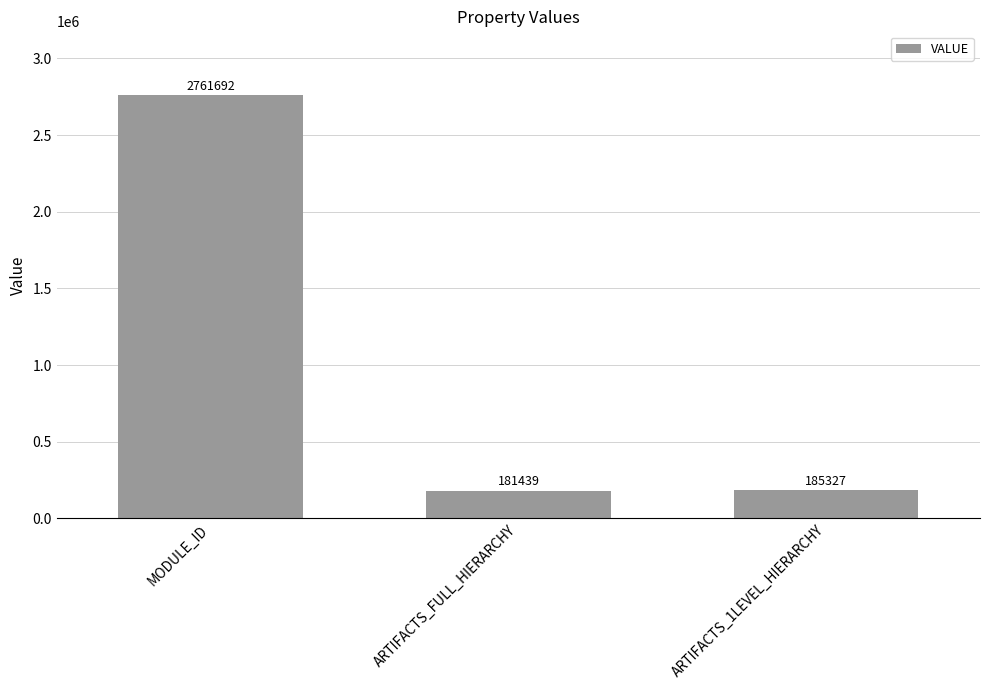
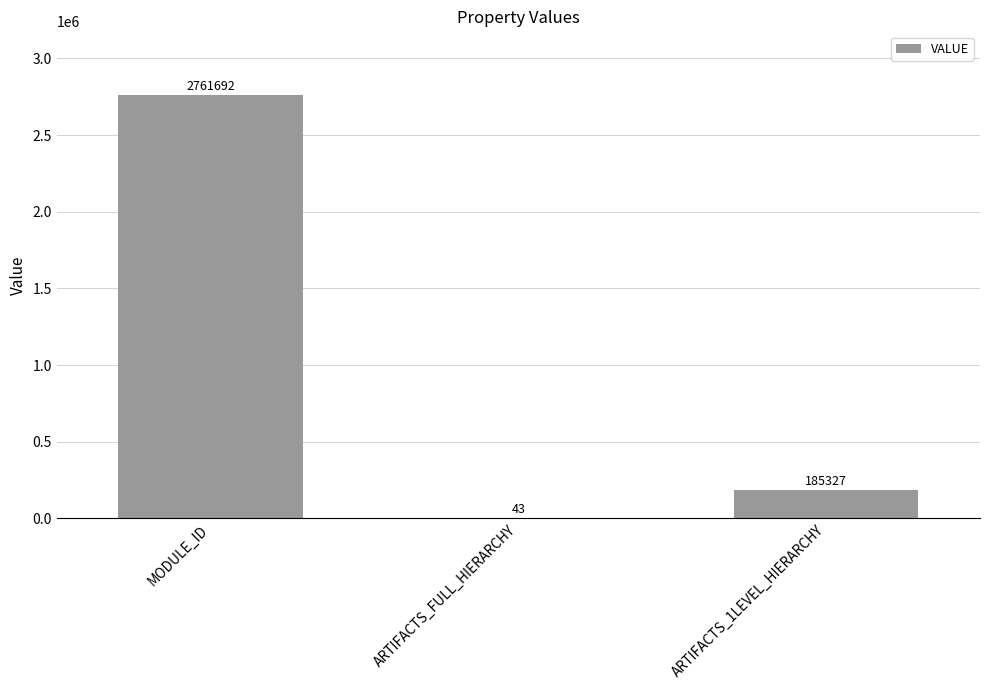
  {
    "MODULE_ID": 2761692,
-   "ARTIFACTS_FULL_HIERARCHY": 181439,
+   "ARTIFACTS_FULL_HIERARCHY": 43,
    "ARTIFACTS_1LEVEL_HIERARCHY": 185327
  }
